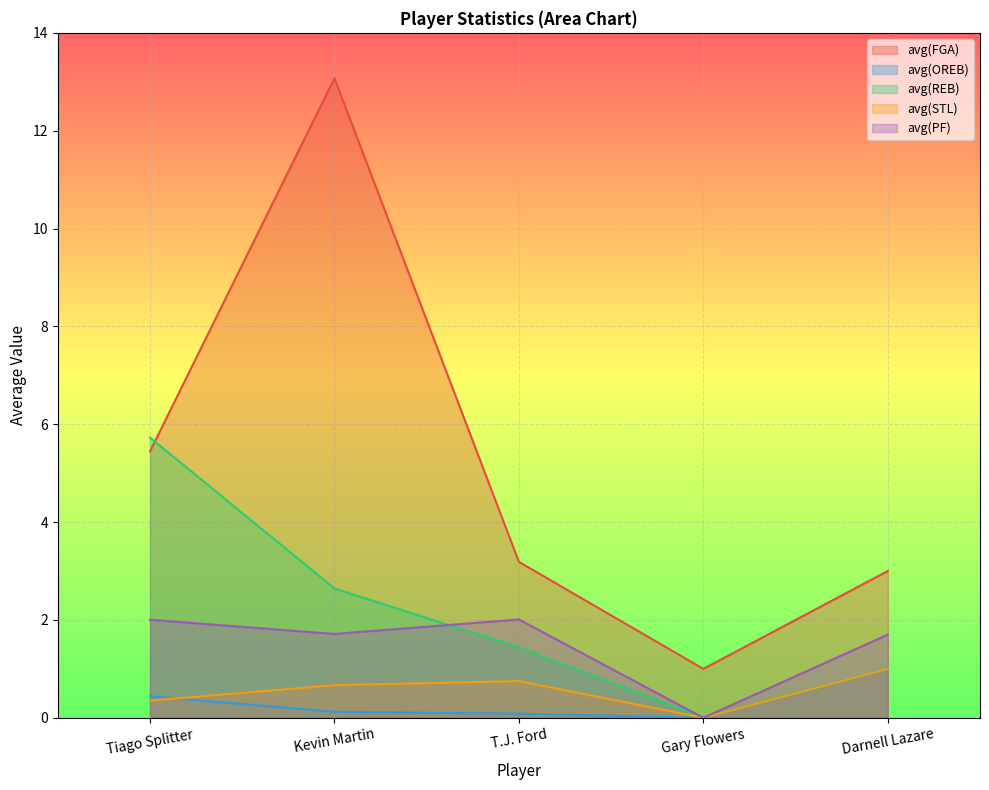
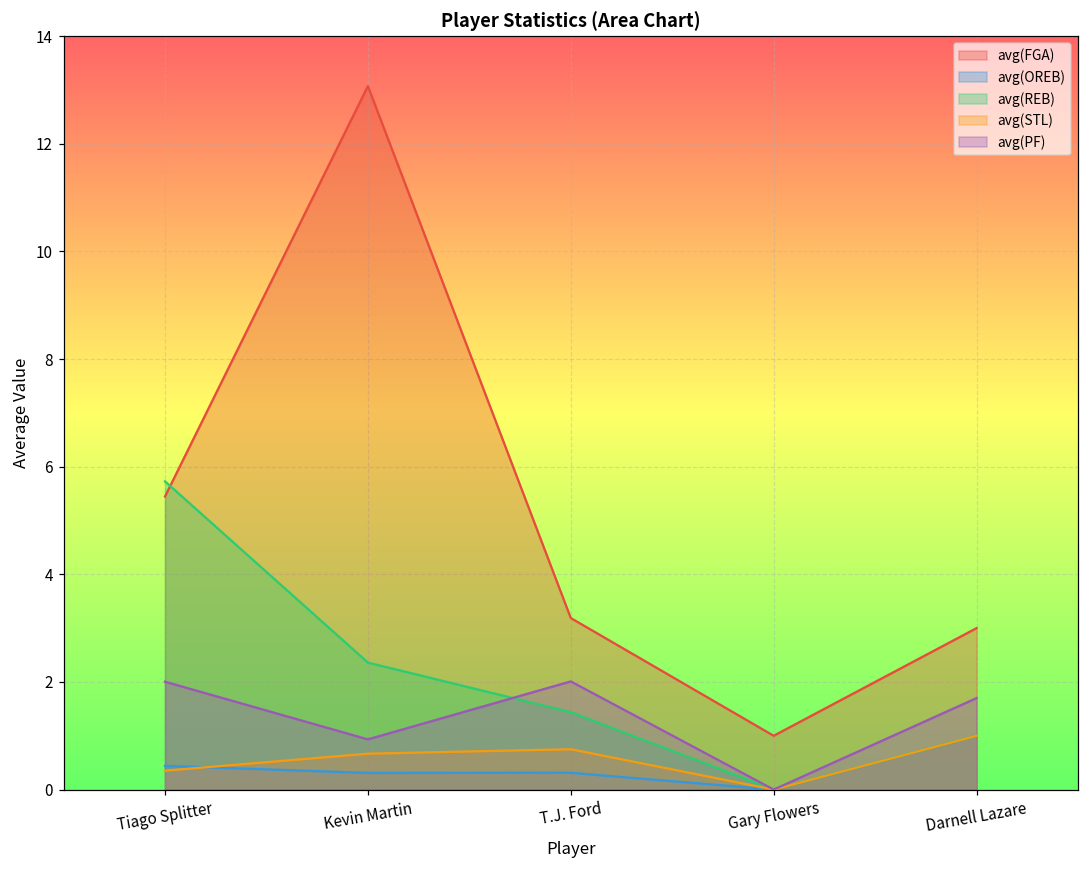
  {
    "avg(OREB)": {
      "Tiago Splitter": 0.4,
-     "Kevin Martin": 0.1,
-     "T.J. Ford": 0.1
+     "Kevin Martin": 0.3,
+     "T.J. Ford": 0.3
    },
    "avg(REB)": {
      "Tiago Splitter": 5.7,
-     "Kevin Martin": 2.6,
+     "Kevin Martin": 2.4,
      "T.J. Ford": 1.4
    },
    "avg(PF)": {
      "Tiago Splitter": 2.0,
-     "Kevin Martin": 1.7,
+     "Kevin Martin": 0.9,
      "T.J. Ford": 2.0,
      "Darnell Lazare": 1.7
    }
  }
